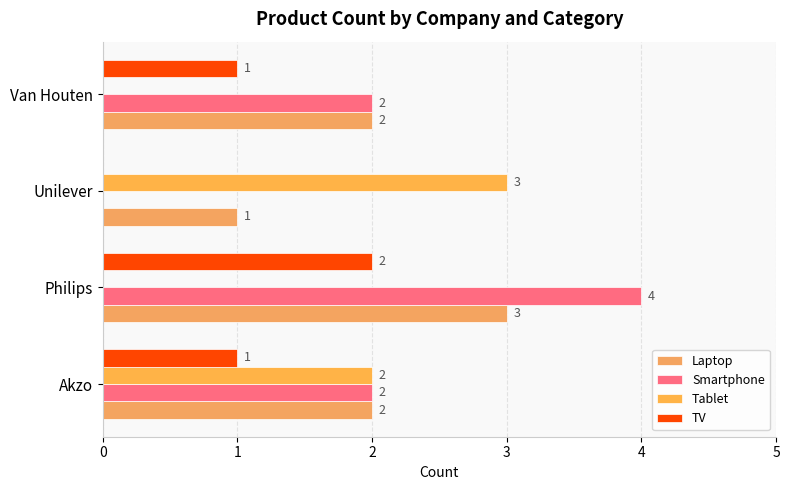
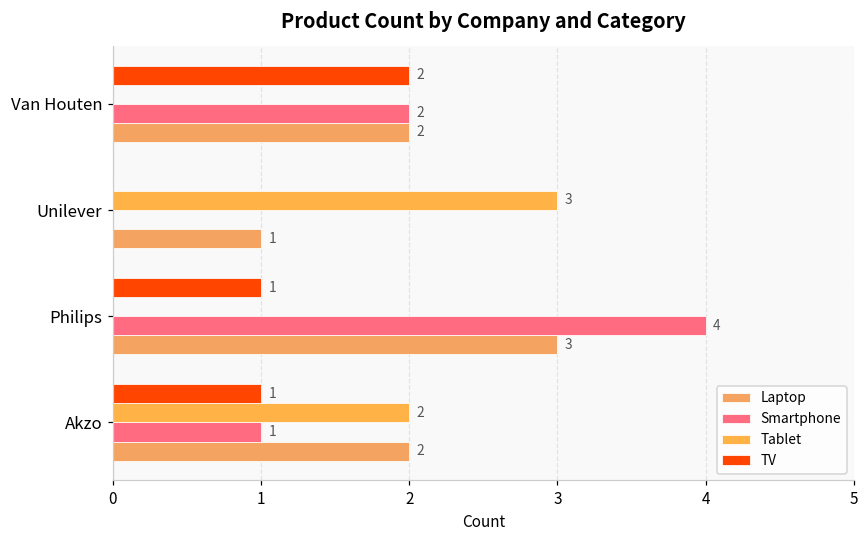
  {
    "Smartphone": {
      "Van Houten": 2,
      "Philips": 4,
-     "Akzo": 2
+     "Akzo": 1
    },
    "TV": {
-     "Van Houten": 1,
-     "Philips": 2,
+     "Van Houten": 2,
+     "Philips": 1,
      "Akzo": 1
    }
  }
